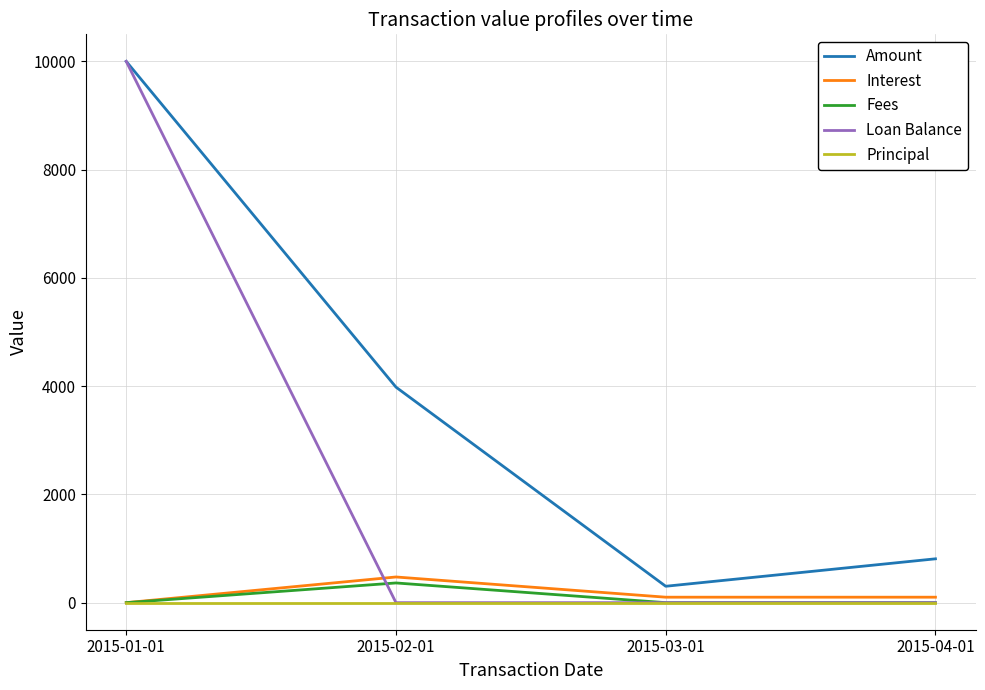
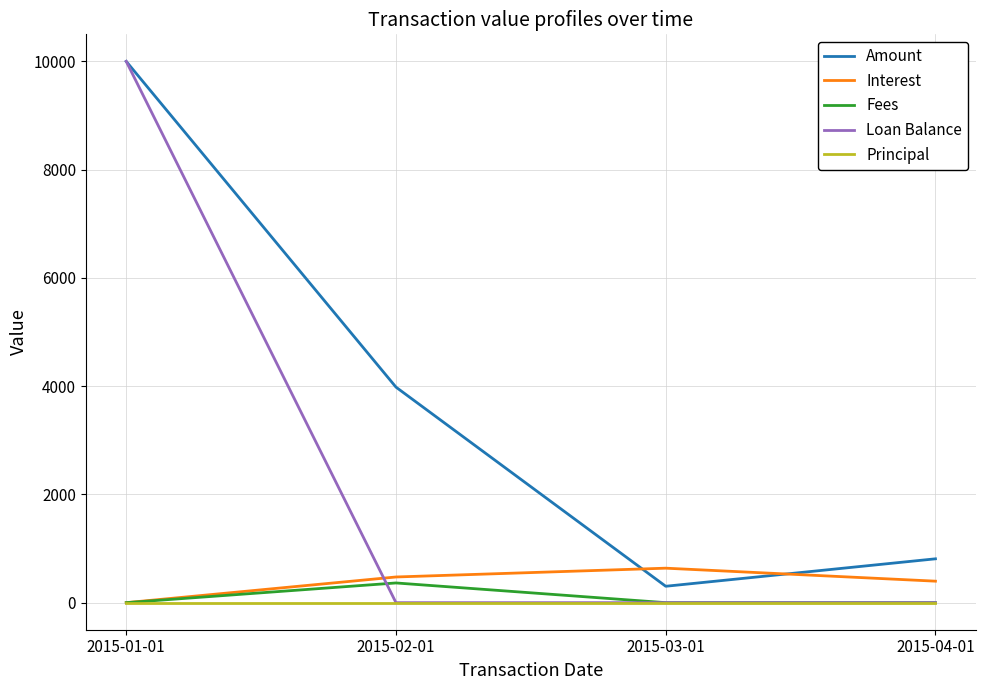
  {
    "Amount": {
      "2015-02-01": 4000,
      "2015-03-01": 300,
      "2015-04-01": 800
    },
    "Interest": {
      "2015-02-01": 500,
-     "2015-03-01": 100,
-     "2015-04-01": 100
+     "2015-03-01": 600,
+     "2015-04-01": 400
    },
    "Fees": {
      "2015-02-01": 400
    }
  }
